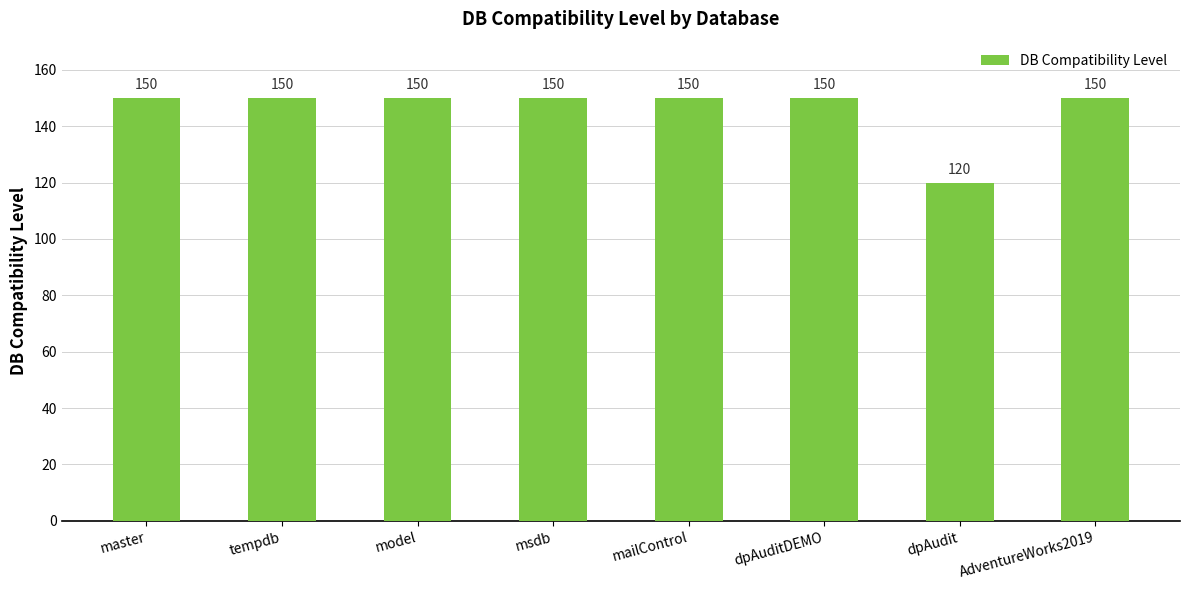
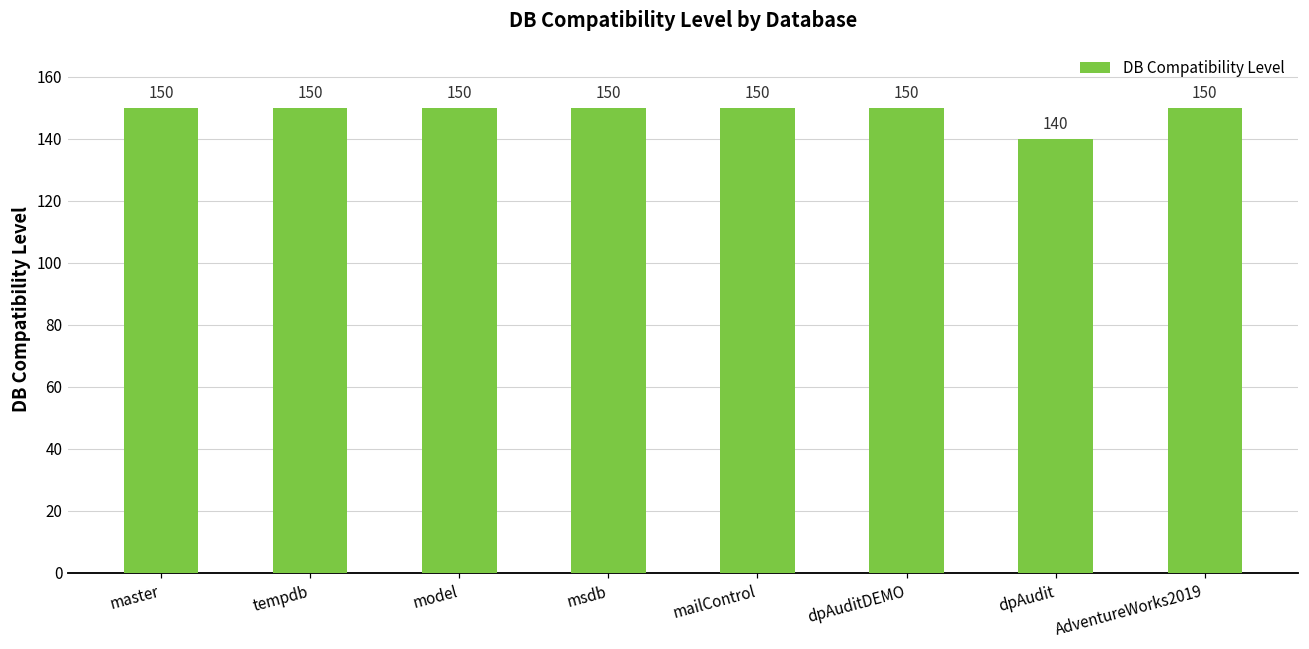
  {
    "master": 150,
    "tempdb": 150,
    "model": 150,
    "msdb": 150,
    "mailControl": 150,
    "dpAuditDEMO": 150,
-   "dpAudit": 120,
+   "dpAudit": 140,
    "AdventureWorks2019": 150
  }
